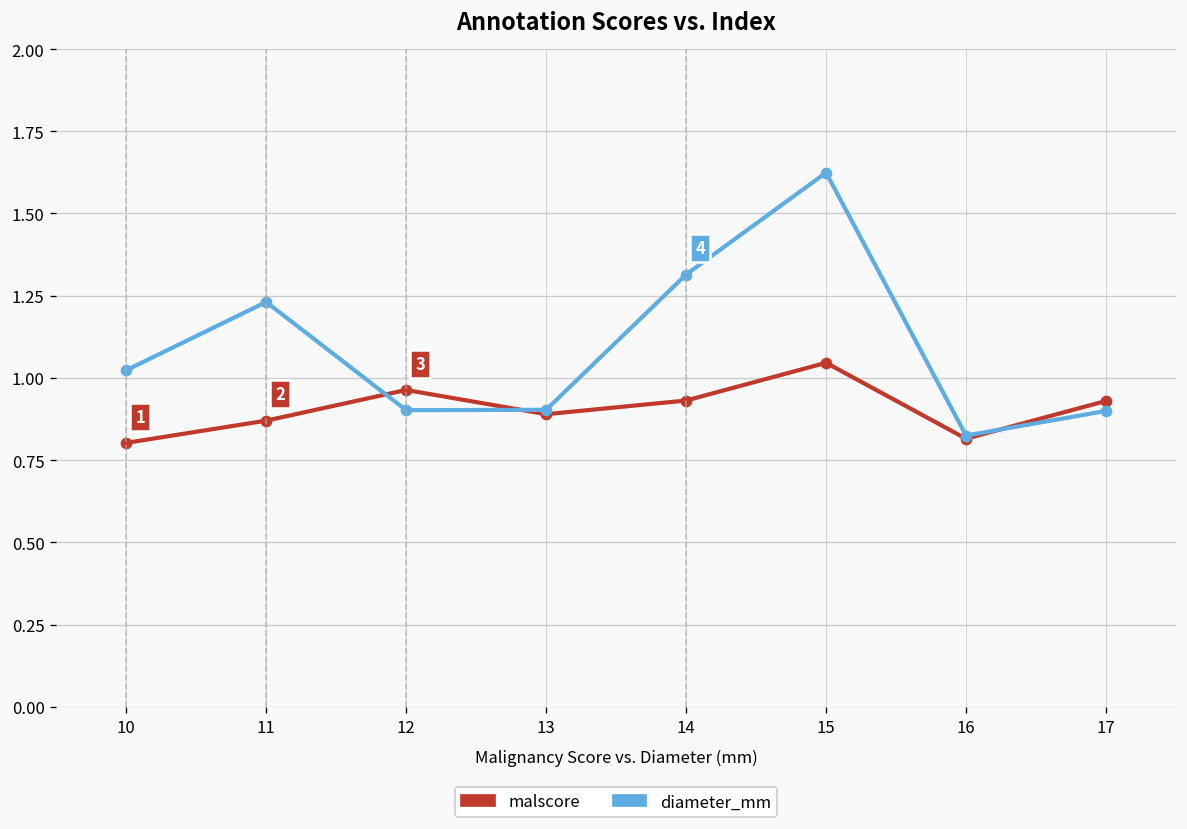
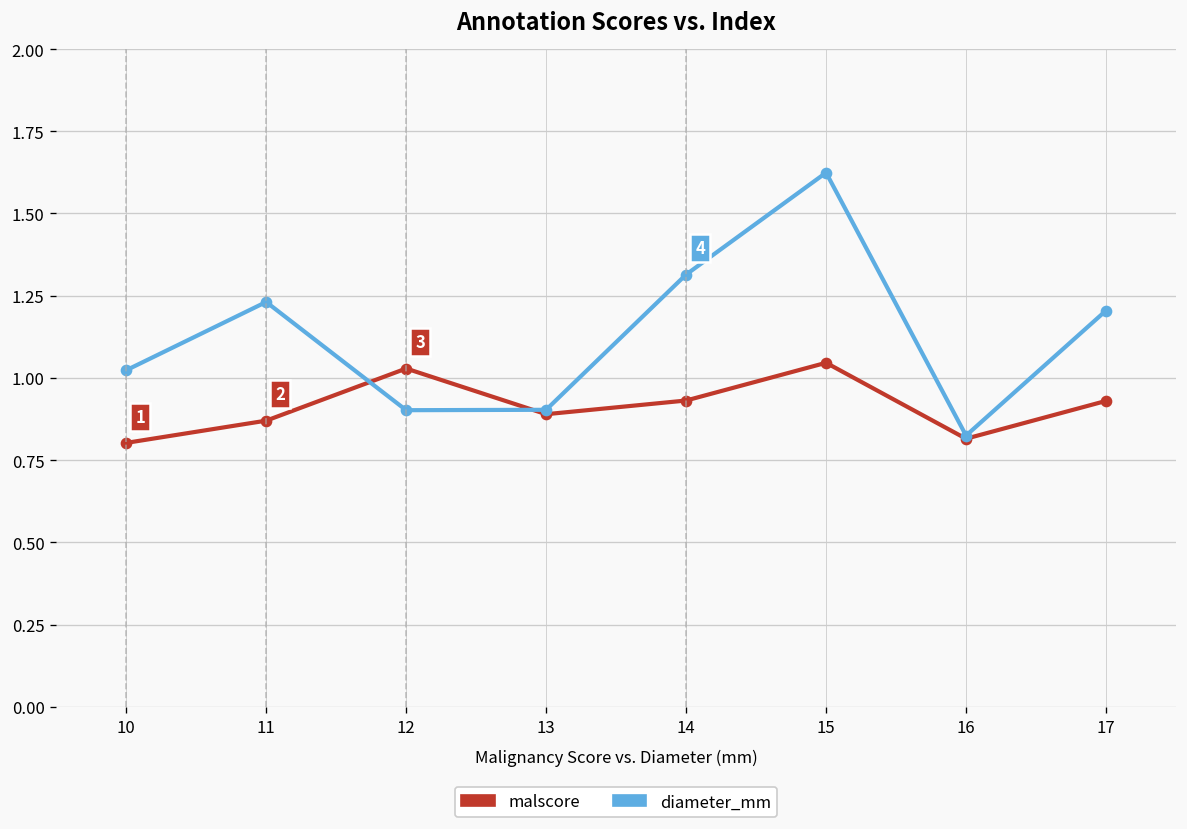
  {
    "malscore": {
-     "12": 0.96,
+     "12": 1.03,
      "13": 0.89,
      "14": 0.93,
      "15": 1.05,
      "16": 0.82,
      "17": 0.93
    },
    "diameter_mm": {
      "10": 1.02,
      "11": 1.23,
      "12": 0.90,
      "13": 0.90,
      "15": 1.62,
      "16": 0.82,
-     "17": 0.90
+     "17": 1.20
    }
  }
